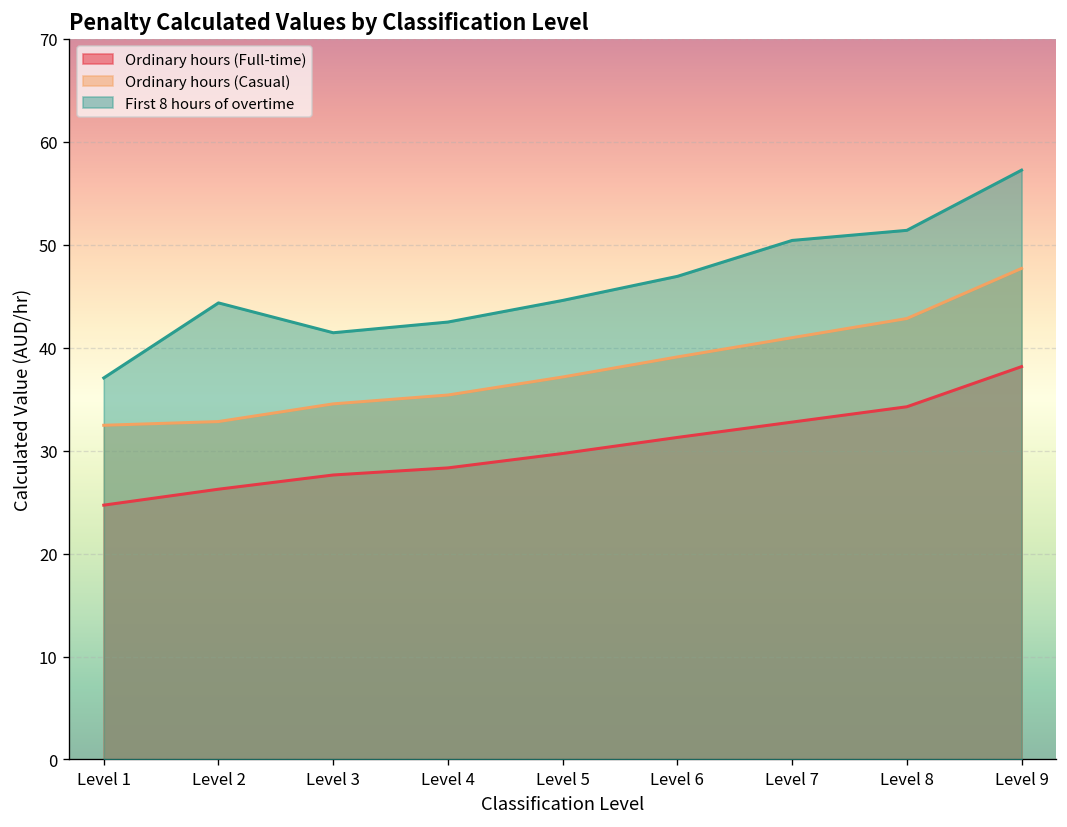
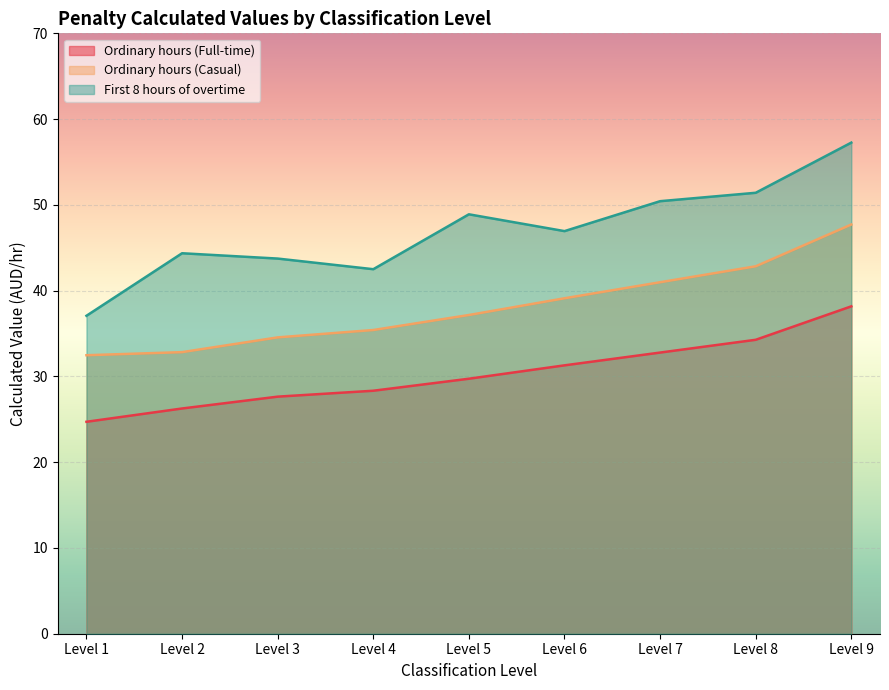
  {
    "Ordinary hours (Full-time)": {
      "Level 1": 25,
      "Level 2": 26,
      "Level 3": 28,
      "Level 4": 28,
      "Level 5": 30,
      "Level 6": 31,
      "Level 7": 33,
      "Level 8": 34,
      "Level 9": 38
    },
    "Ordinary hours (Casual)": {
      "Level 1": 32,
      "Level 2": 33,
      "Level 3": 35,
      "Level 4": 35,
      "Level 5": 37,
      "Level 6": 39,
      "Level 7": 41,
      "Level 8": 43,
      "Level 9": 48
    },
    "First 8 hours of overtime": {
      "Level 1": 37,
      "Level 2": 44,
-     "Level 3": 41,
+     "Level 3": 44,
      "Level 4": 43,
-     "Level 5": 45,
+     "Level 5": 49,
      "Level 6": 47,
      "Level 7": 50,
      "Level 8": 51,
      "Level 9": 57
    }
  }
